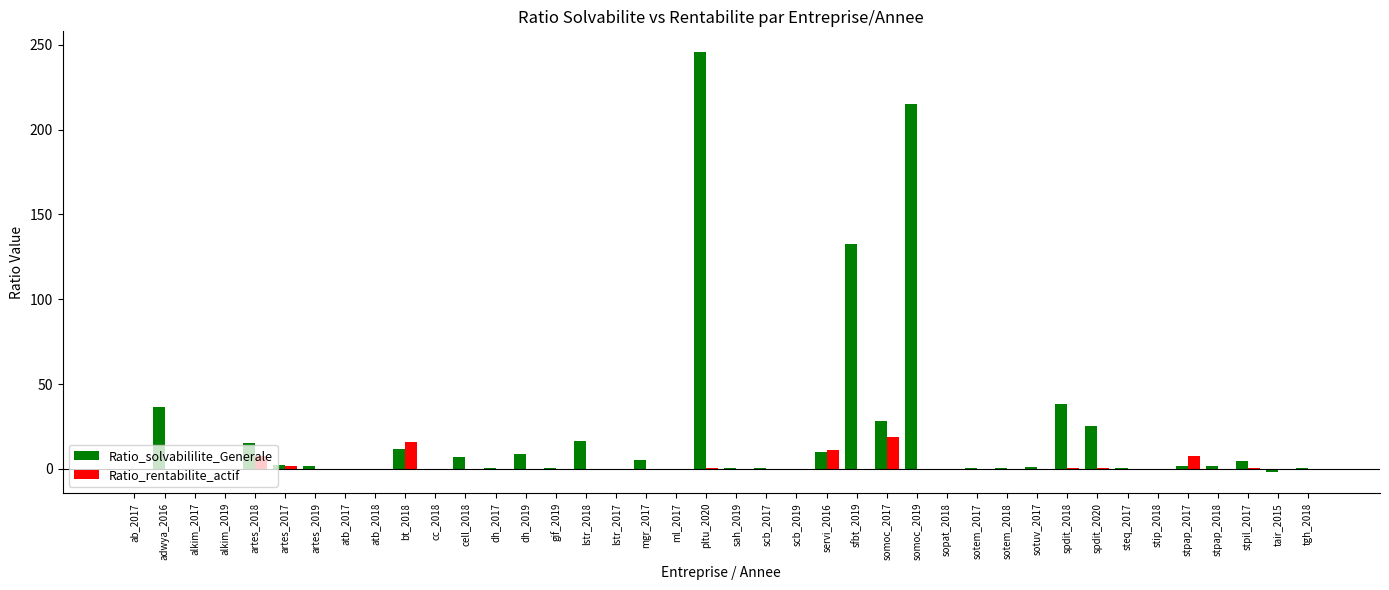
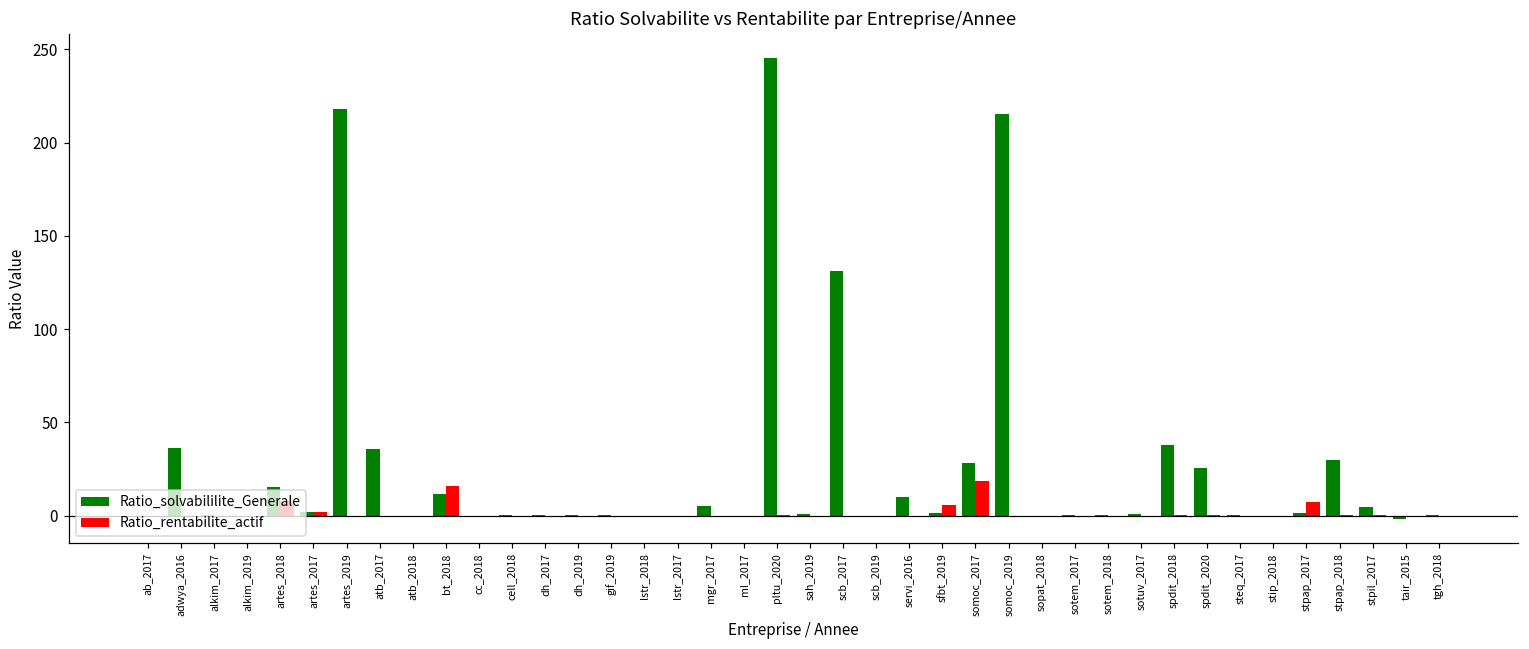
  {
    "Ratio_solvabililite_Generale": {
      "adwya_2016": 36,
      "artes_2018": 15,
      "artes_2017": 2,
-     "artes_2019": 2,
-     "atb_2017": 0,
+     "artes_2019": 218,
+     "atb_2017": 36,
      "bt_2018": 12,
-     "cell_2018": 7,
-     "dh_2019": 9,
-     "lstr_2018": 16,
+     "cell_2018": 0,
+     "dh_2019": 0,
+     "lstr_2018": 0,
      "mgr_2017": 5,
      "pltu_2020": 246,
-     "scb_2017": 0,
+     "scb_2017": 131,
      "servi_2016": 10,
-     "sfbt_2019": 133,
+     "sfbt_2019": 2,
      "somoc_2017": 28,
      "somoc_2019": 215,
      "spdit_2018": 38,
      "spdit_2020": 25,
      "stpap_2017": 2,
-     "stpap_2018": 2,
+     "stpap_2018": 30,
      "stpil_2017": 5,
      "tair_2015": -2
    },
    "Ratio_rentabilite_actif": {
      "artes_2017": 2,
      "bt_2018": 16,
      "scb_2019": 0,
-     "servi_2016": 11,
-     "sfbt_2019": 0,
+     "servi_2016": 0,
+     "sfbt_2019": 6,
      "somoc_2017": 19,
      "stpap_2017": 8
    }
  }
